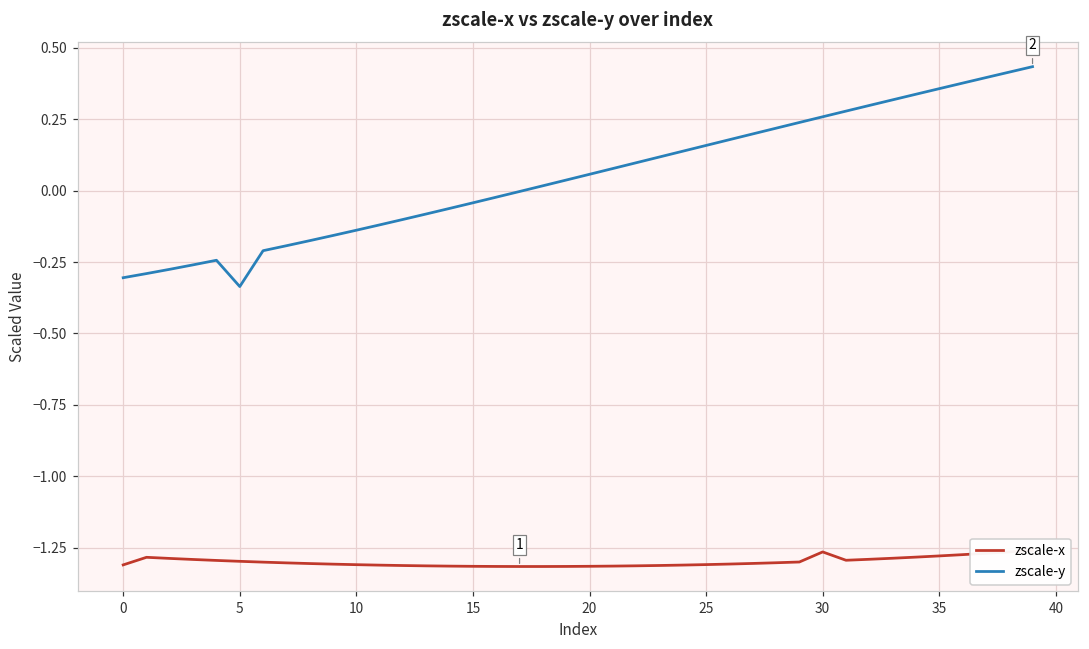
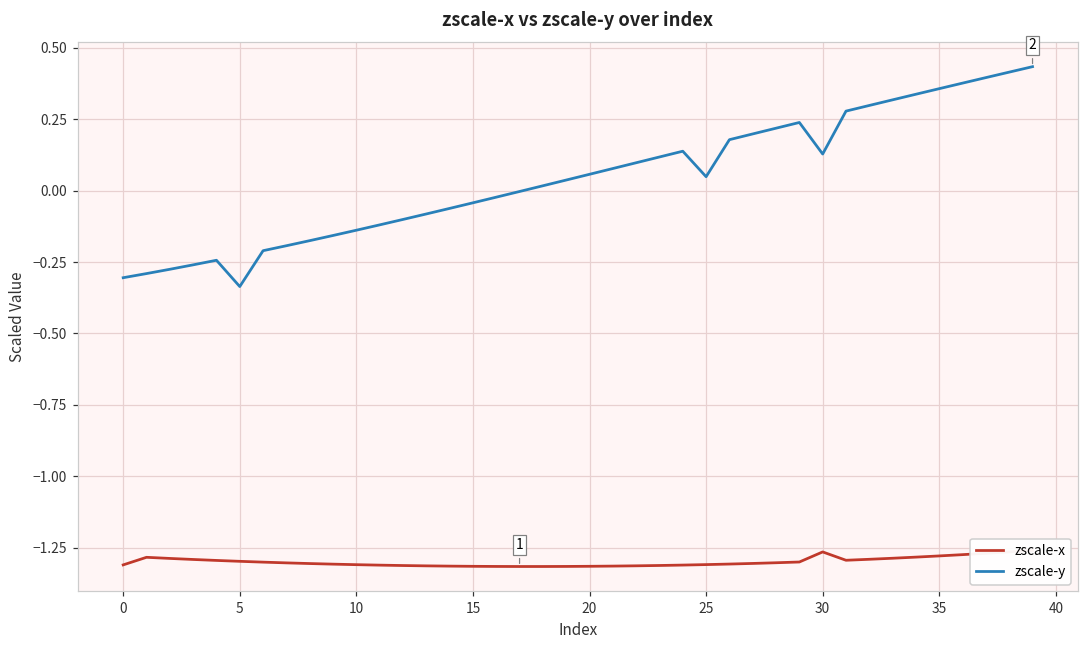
  {
    "zscale-x": {
      "0": -1.31,
      "5": -1.30,
      "10": -1.31,
      "15": -1.32,
      "20": -1.32,
      "25": -1.31,
      "30": -1.27,
      "35": -1.28
    },
    "zscale-y": {
      "0": -0.30,
      "5": -0.34,
      "10": -0.14,
      "15": -0.04,
      "20": 0.06,
-     "25": 0.16,
-     "30": 0.26,
+     "25": 0.05,
+     "30": 0.13,
      "35": 0.36
    }
  }
